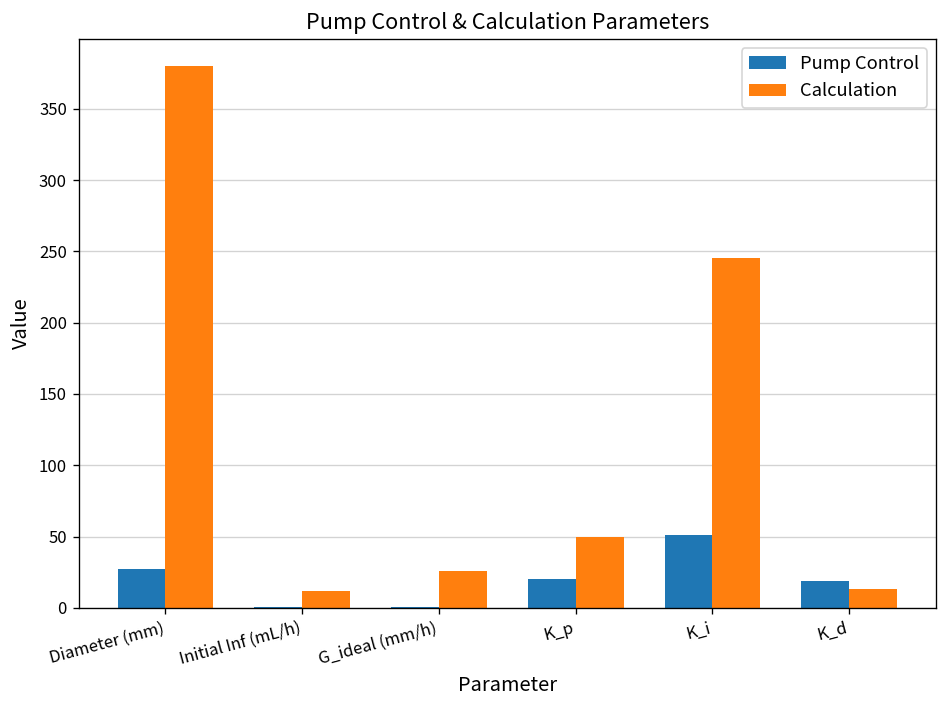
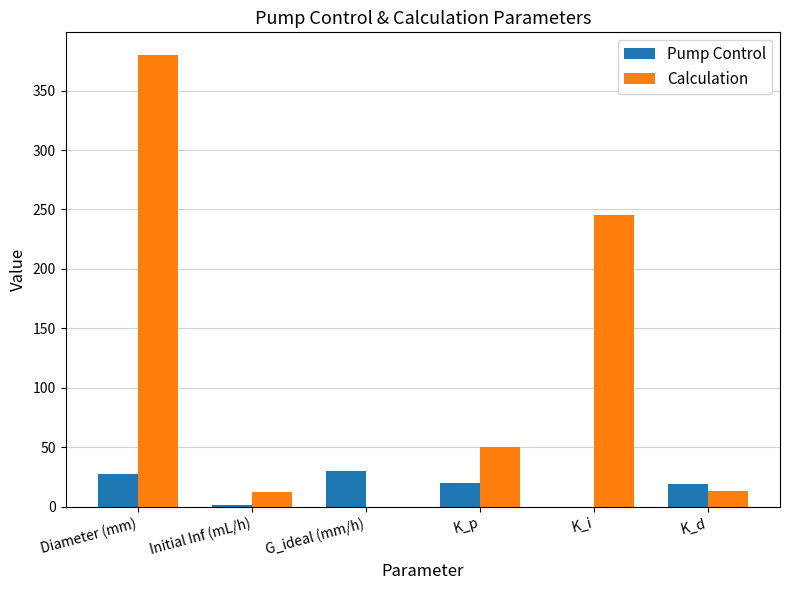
  {
    "Pump Control": {
      "Diameter (mm)": 28,
-     "G_ideal (mm/h)": 1,
+     "G_ideal (mm/h)": 30,
      "K_p": 20,
-     "K_i": 51,
+     "K_i": 0,
      "K_d": 19
    },
    "Calculation": {
      "Diameter (mm)": 380,
      "Initial Inf (mL/h)": 12,
-     "G_ideal (mm/h)": 26,
+     "G_ideal (mm/h)": 0,
      "K_p": 50,
      "K_i": 245,
      "K_d": 13
    }
  }
